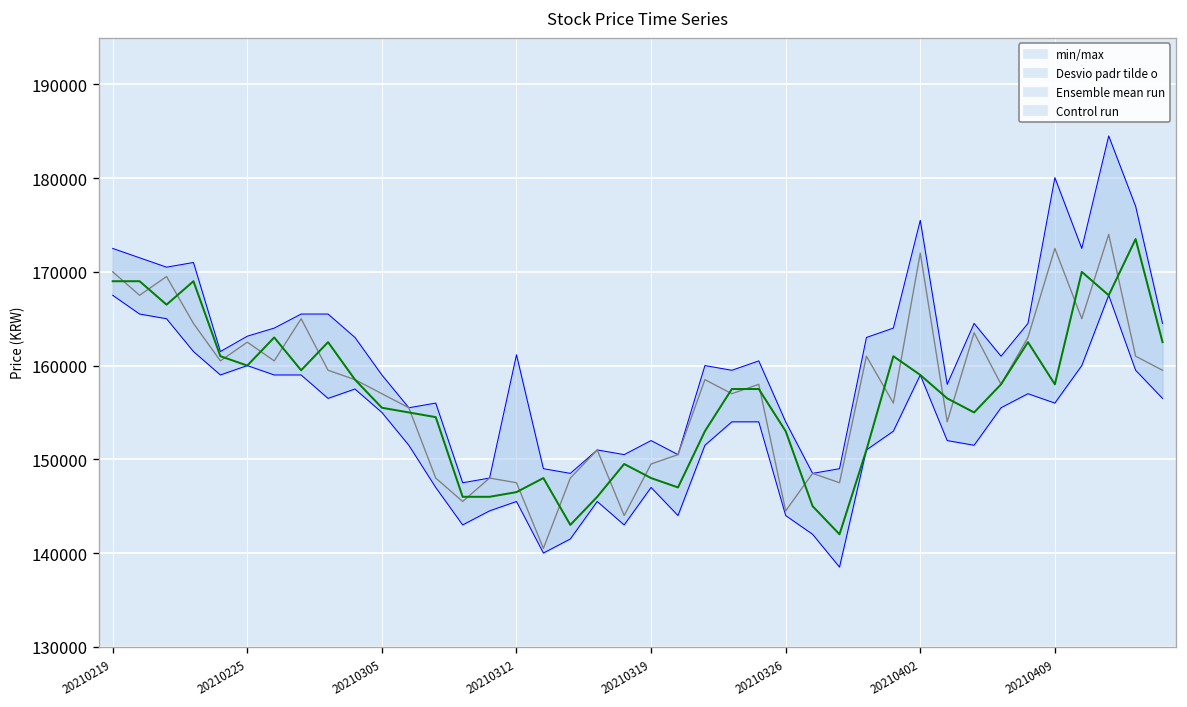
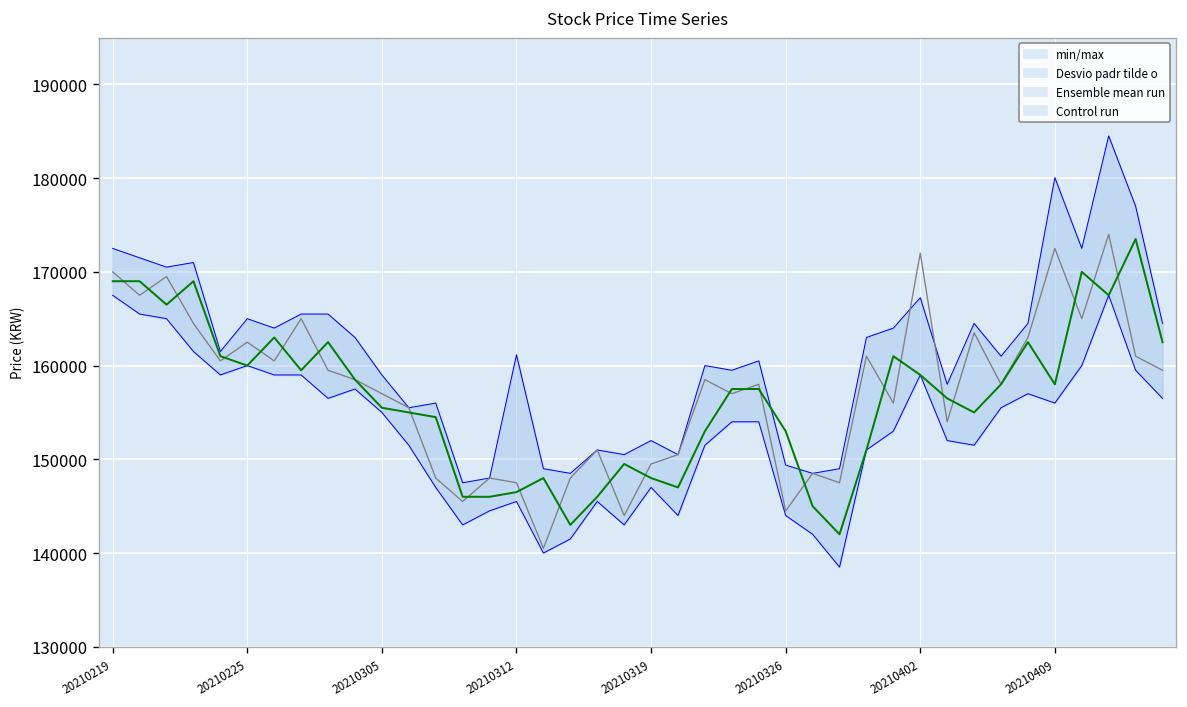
  {
    "min/max": {
      "20210219": 173000,
-     "20210225": 163000,
+     "20210225": 165000,
      "20210305": 159000,
      "20210312": 161000,
      "20210319": 152000,
-     "20210326": 154000,
-     "20210402": 176000,
+     "20210326": 149000,
+     "20210402": 167000,
      "20210409": 180000
    }
  }
